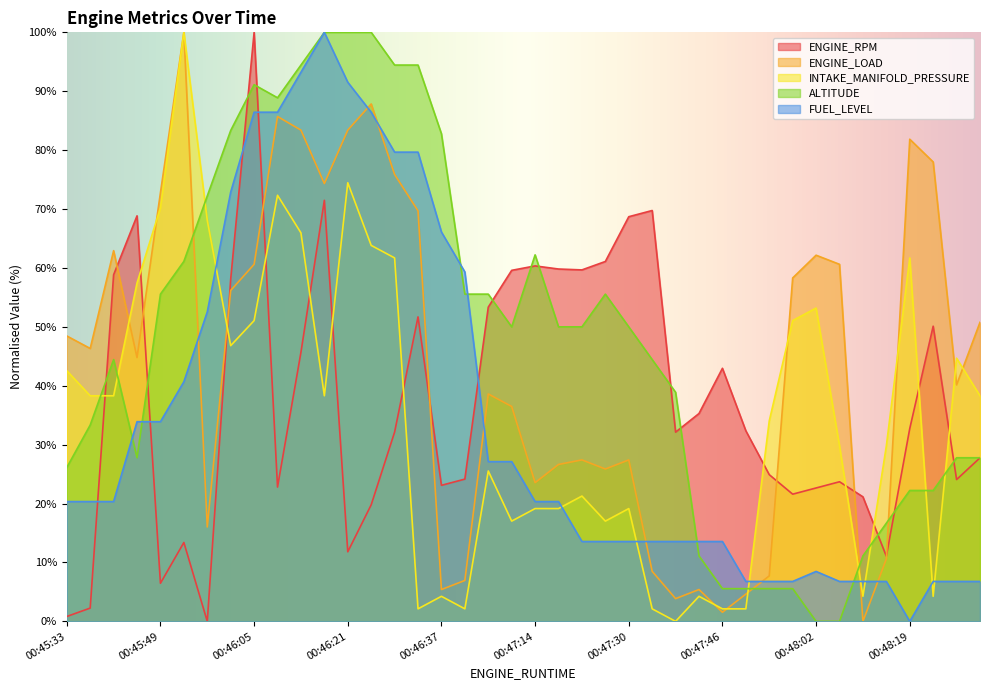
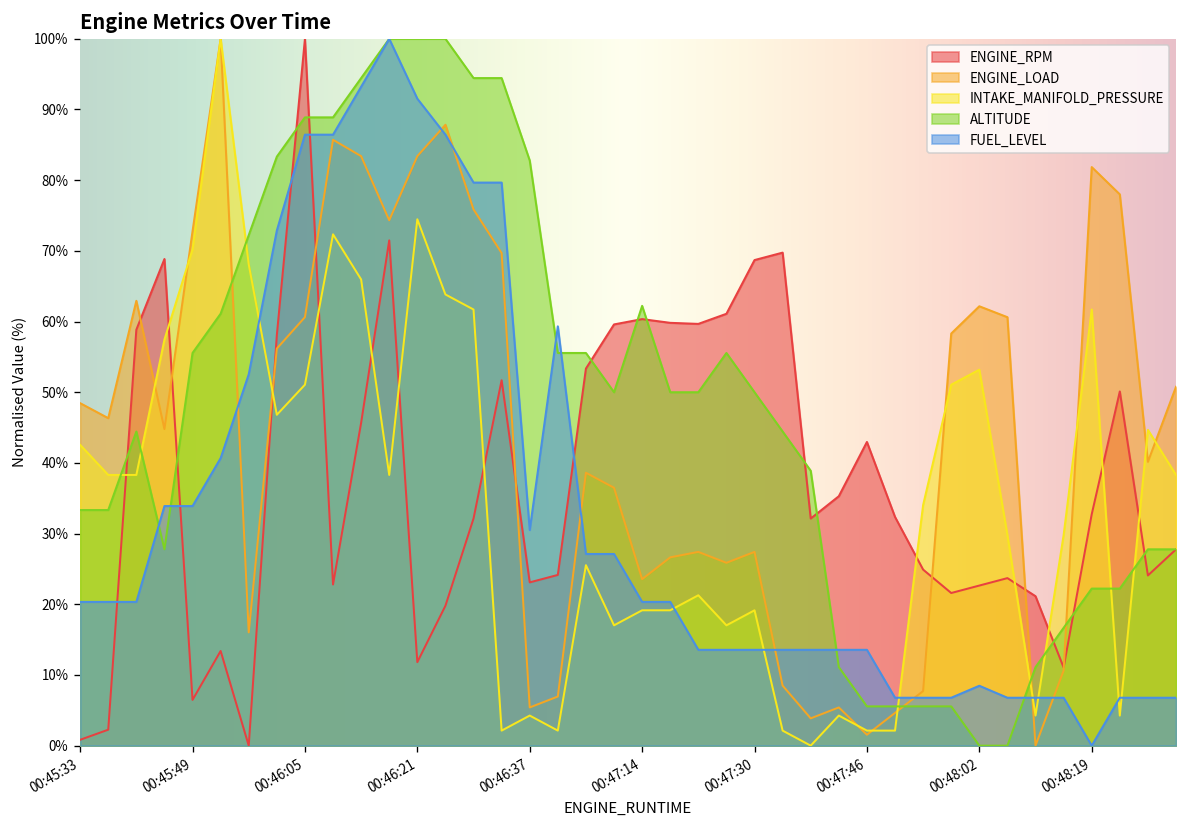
  {
    "ENGINE_RPM": {
      "00:45:33": "1%",
      "00:45:49": "6%",
      "00:46:05": "100%",
      "00:46:21": "12%",
      "00:46:37": "23%",
      "00:47:14": "60%",
      "00:47:30": "69%",
      "00:47:46": "43%",
      "00:48:02": "23%",
      "00:48:19": "33%"
    },
    "ALTITUDE": {
-     "00:45:33": "26%",
+     "00:45:33": "33%",
      "00:45:49": "56%",
-     "00:46:05": "91%",
+     "00:46:05": "89%",
      "00:46:21": "100%",
      "00:46:37": "83%",
      "00:47:14": "62%",
      "00:47:30": "50%",
      "00:47:46": "6%",
      "00:48:02": "0%",
      "00:48:19": "22%"
    },
    "FUEL_LEVEL": {
      "00:45:33": "20%",
      "00:45:49": "34%",
      "00:46:05": "86%",
      "00:46:21": "92%",
-     "00:46:37": "66%",
+     "00:46:37": "31%",
      "00:47:14": "20%",
      "00:47:30": "14%",
      "00:47:46": "14%",
      "00:48:02": "8%",
      "00:48:19": "0%"
    }
  }
